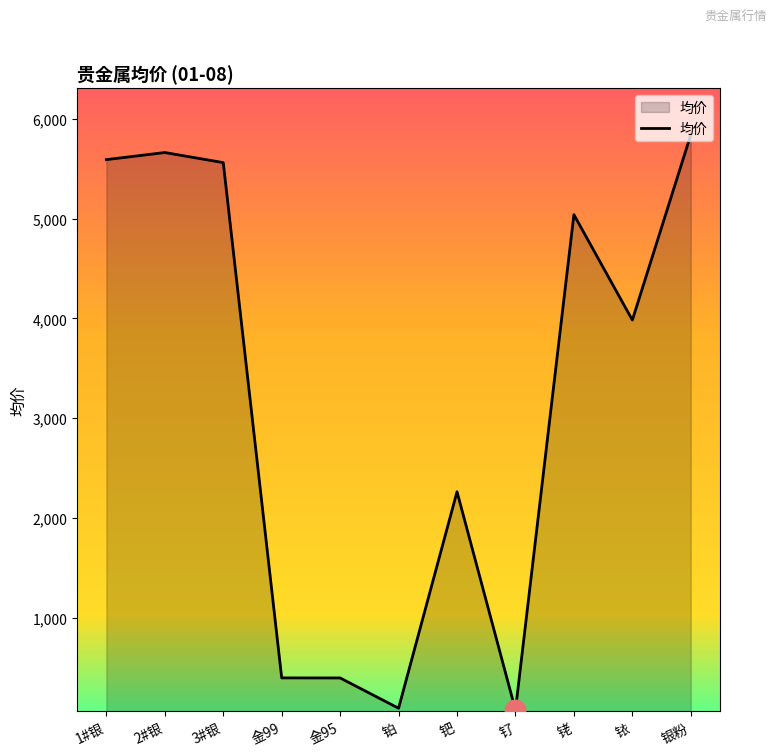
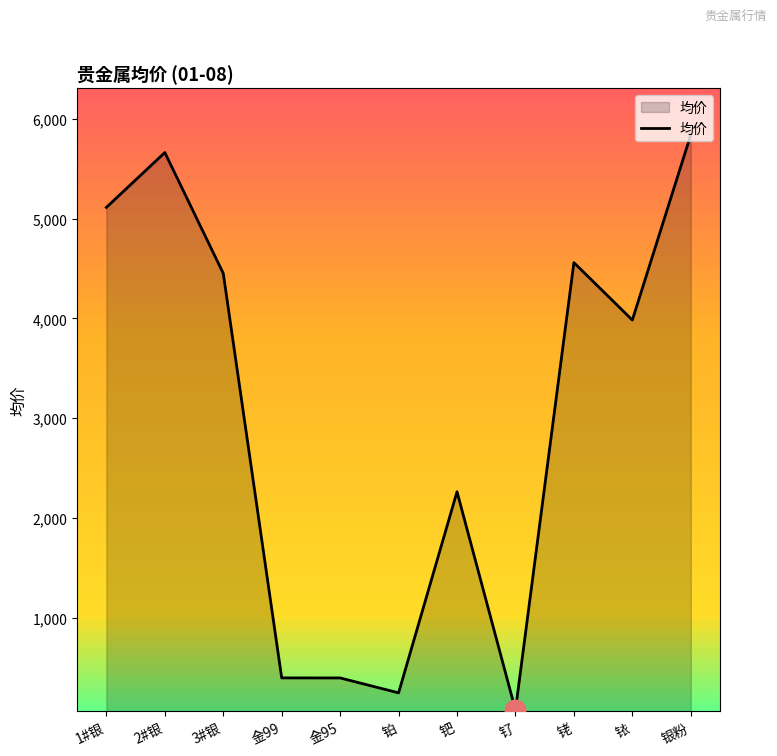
  {
    "均价": {
-     "1#银": "5,600",
+     "1#银": "5,100",
      "2#银": "5,700",
-     "3#银": "5,600",
+     "3#银": "4,500",
      "金99": "400",
      "金95": "400",
-     "铂": "100",
+     "铂": "200",
      "钯": "2,300",
-     "铑": "5,000",
+     "铑": "4,600",
      "铱": "4,000"
    }
  }
